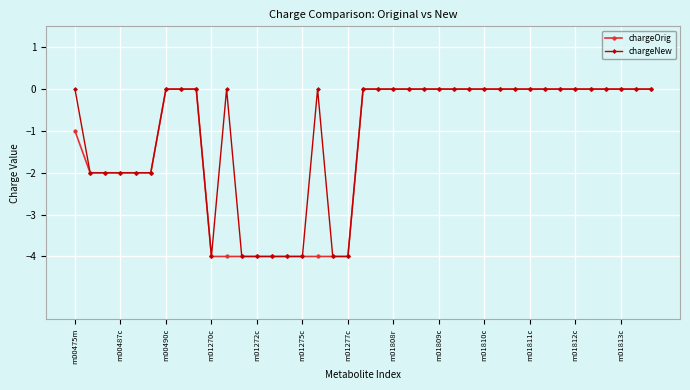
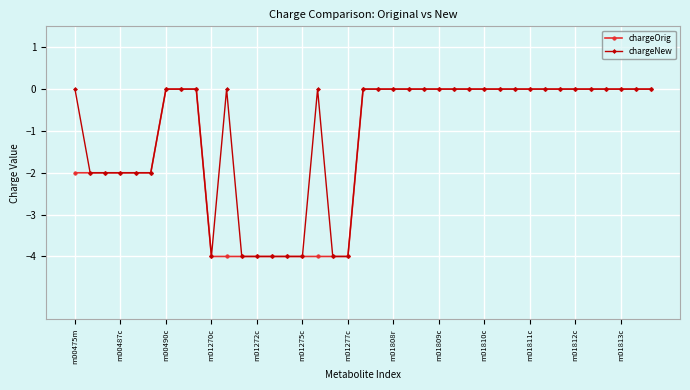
  {
    "chargeOrig": {
-     "m00475m": -1
+     "m00475m": -2
    },
    "chargeNew": {
      "m00475m": 0
    }
  }
